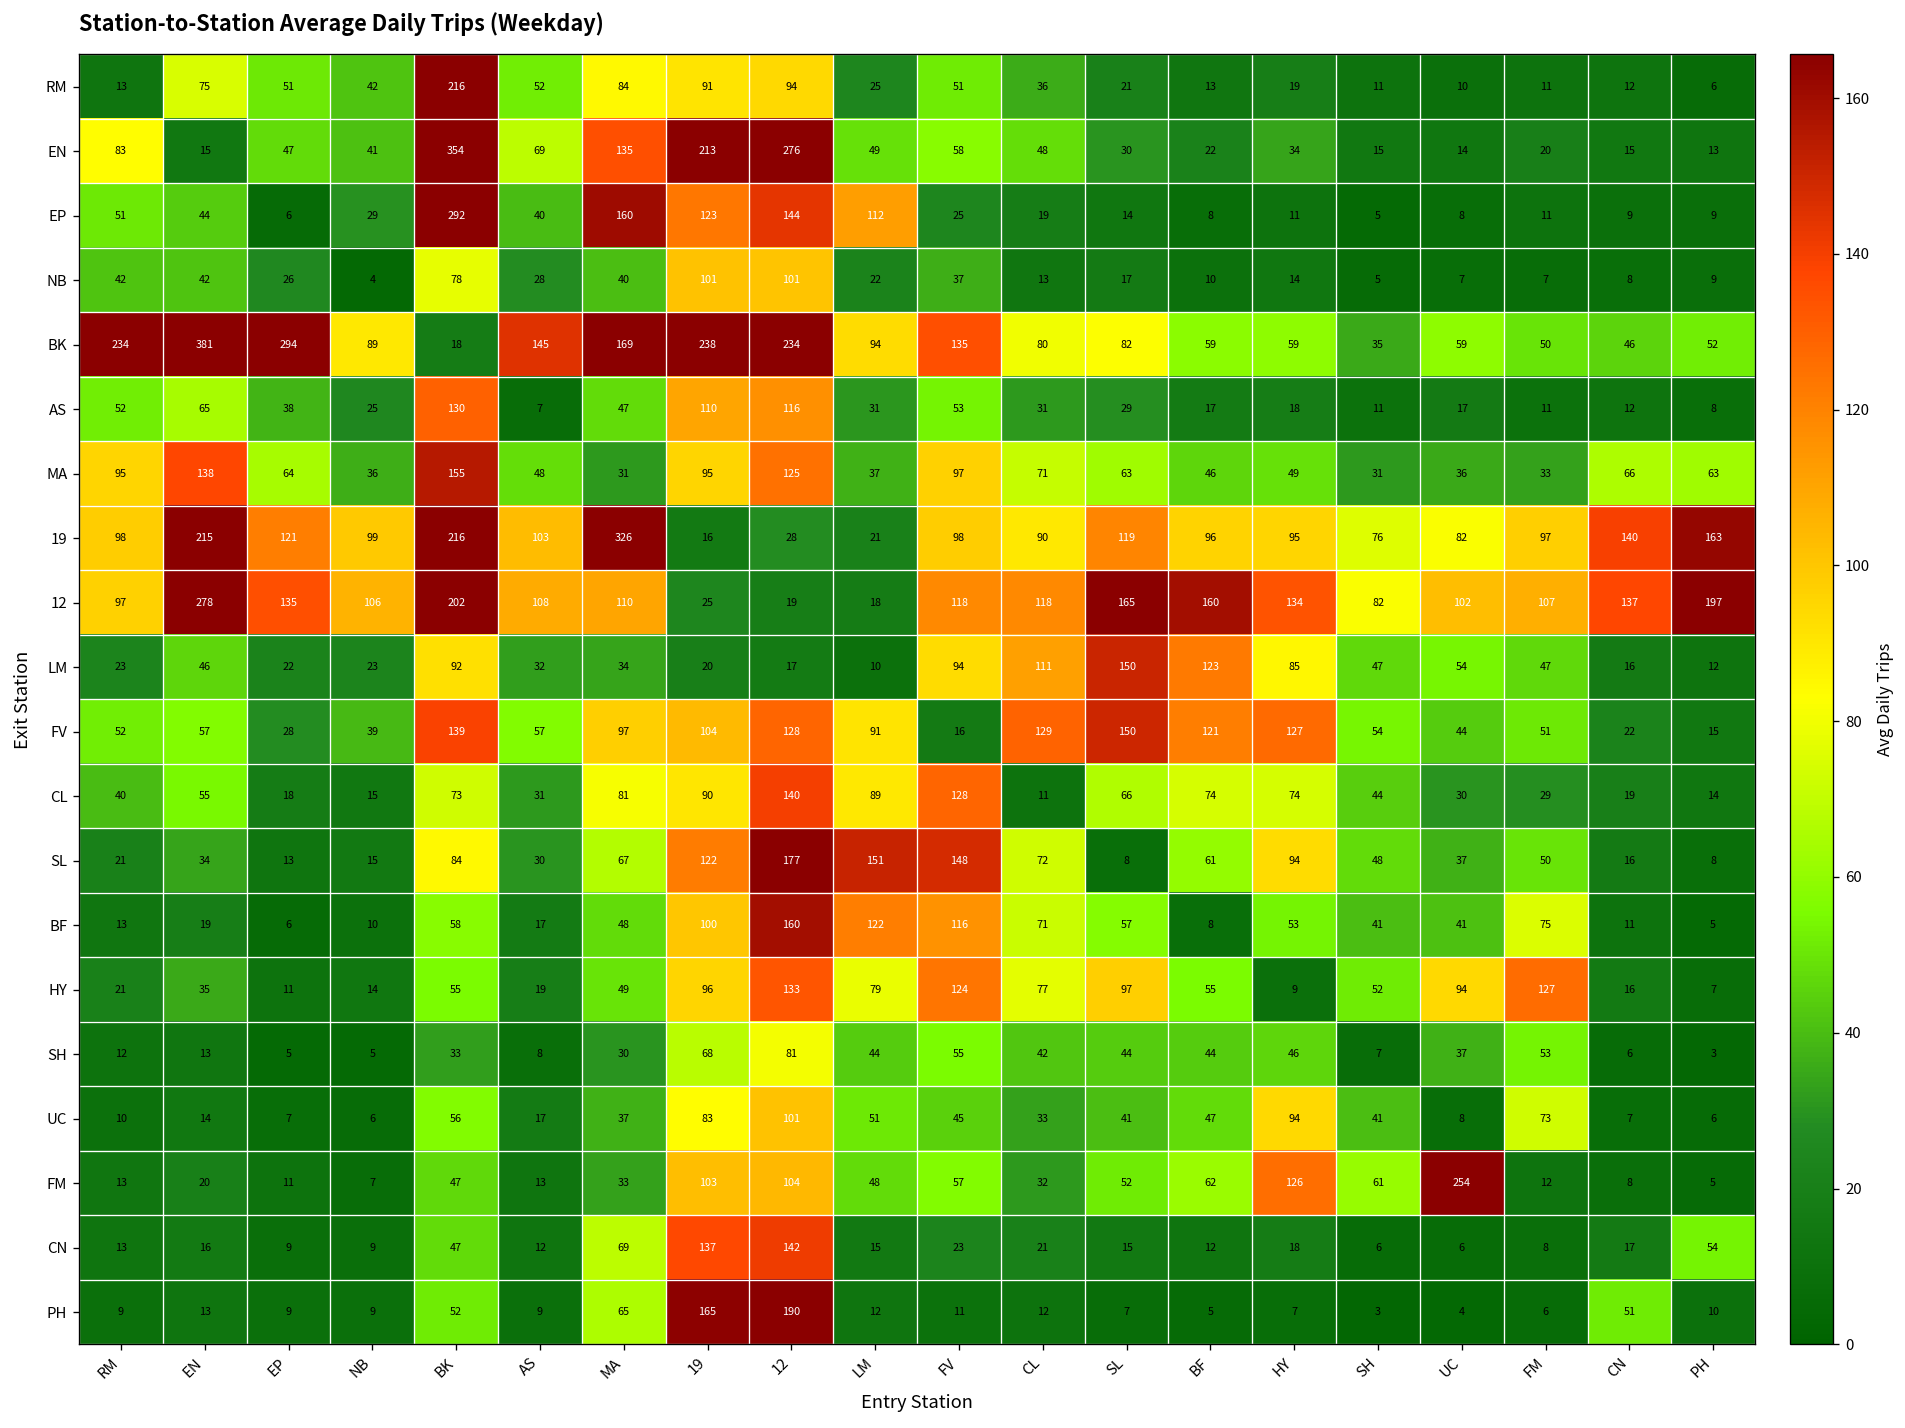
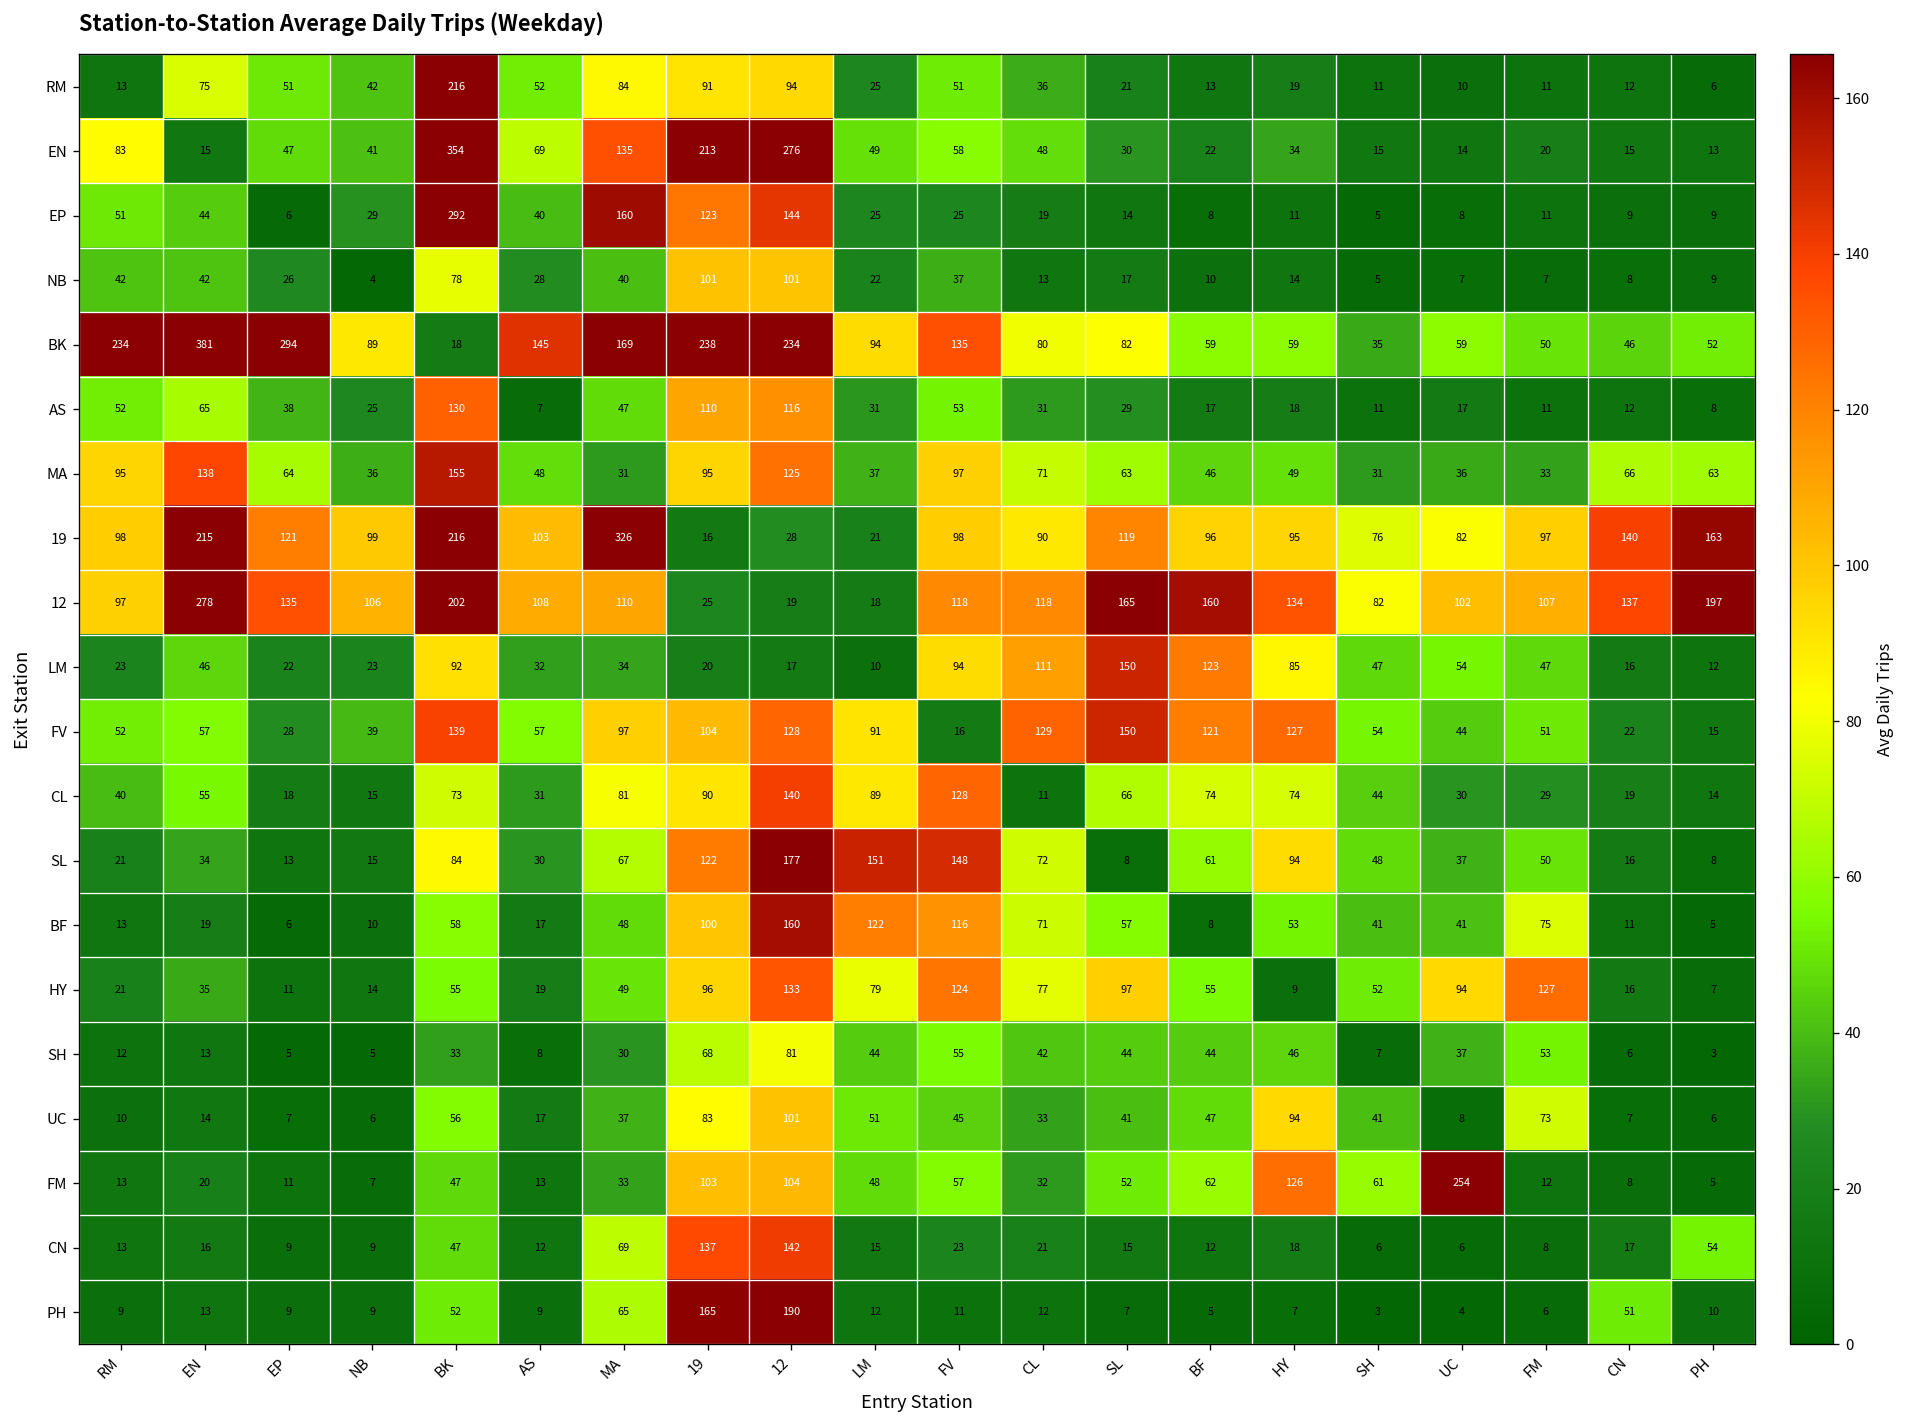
  {
    "EP": {
      "RM": 51,
      "EN": 44,
      "EP": 6,
      "NB": 29,
      "BK": 292,
      "AS": 40,
      "MA": 160,
      "19": 123,
      "12": 144,
-     "LM": 112,
+     "LM": 25,
      "FV": 25,
      "CL": 19,
      "SL": 14,
      "BF": 8,
      "HY": 11,
      "SH": 5,
      "UC": 8,
      "FM": 11,
      "CN": 9,
      "PH": 9
    }
  }
